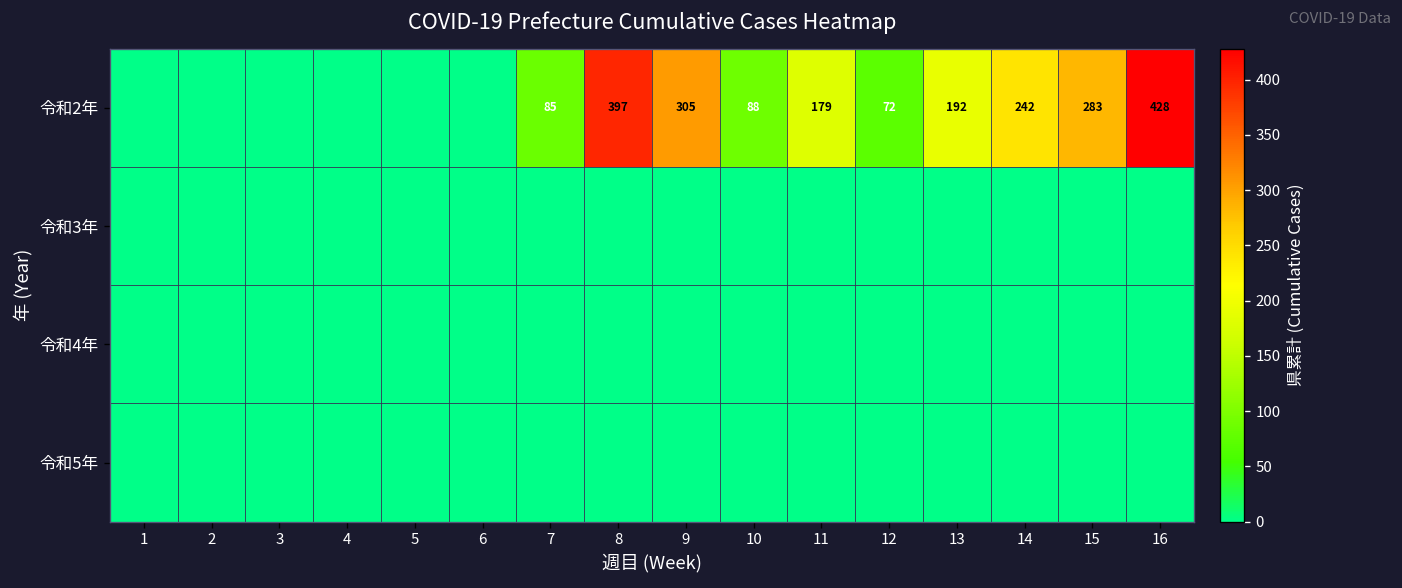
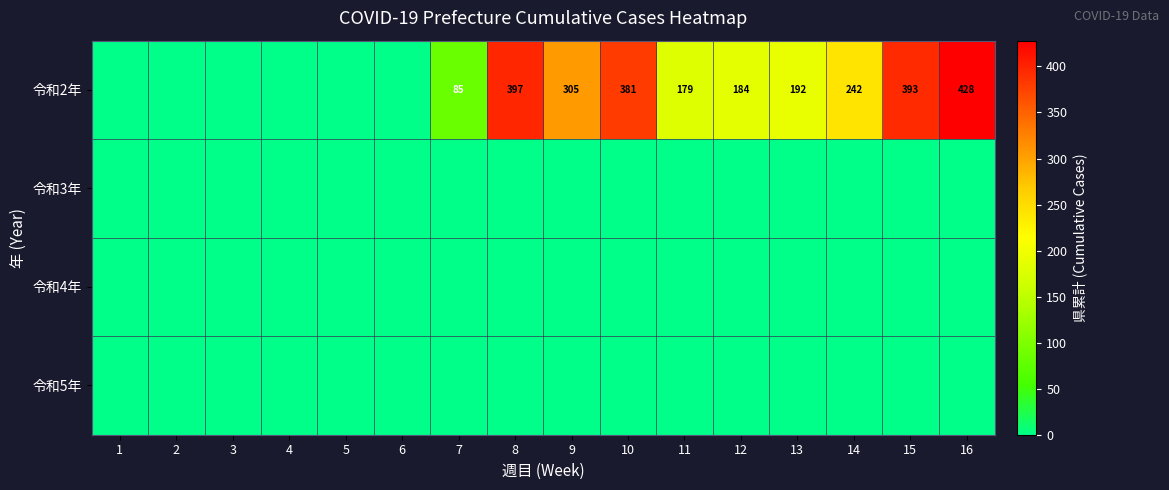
  {
    "令和2年": {
      "7": 85,
      "8": 397,
      "9": 305,
-     "10": 88,
+     "10": 381,
      "11": 179,
-     "12": 72,
+     "12": 184,
      "13": 192,
      "14": 242,
-     "15": 283,
+     "15": 393,
      "16": 428
    }
  }
